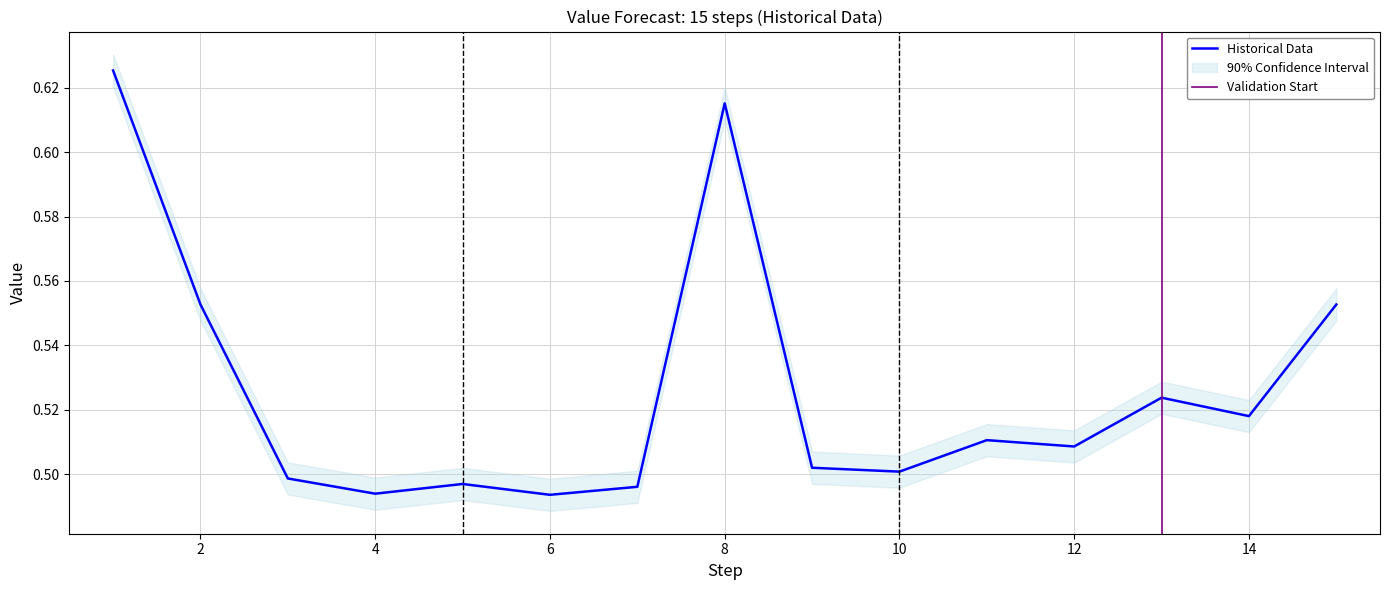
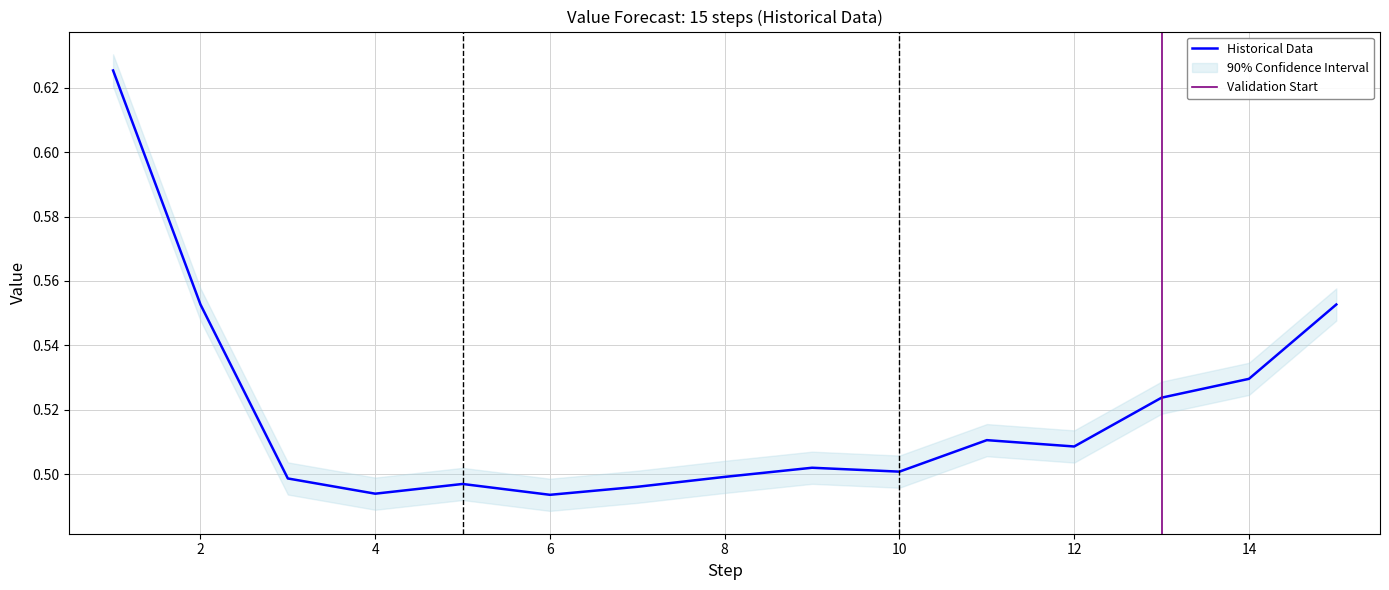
  {
    "Historical Data": {
      "2": 0.553,
      "4": 0.494,
      "6": 0.494,
-     "8": 0.615,
+     "8": 0.499,
      "10": 0.501,
      "12": 0.509,
-     "14": 0.518
+     "14": 0.530
    }
  }
